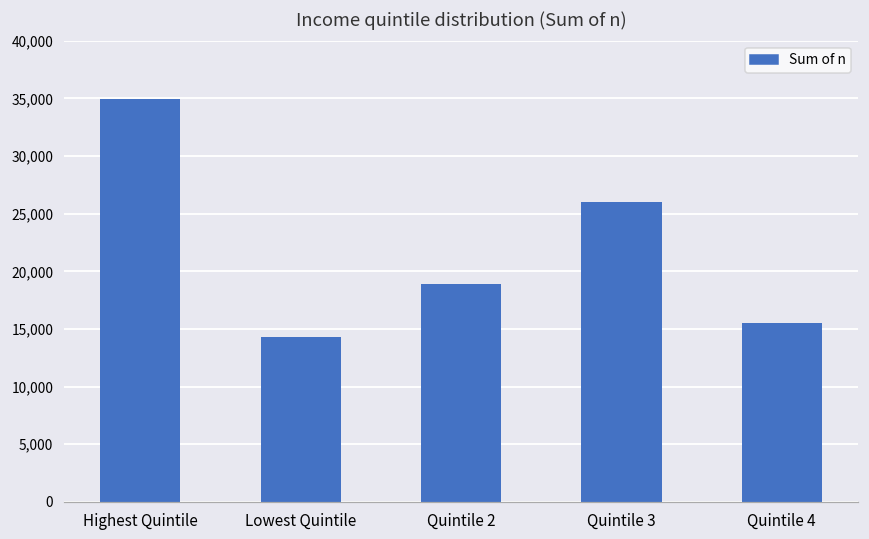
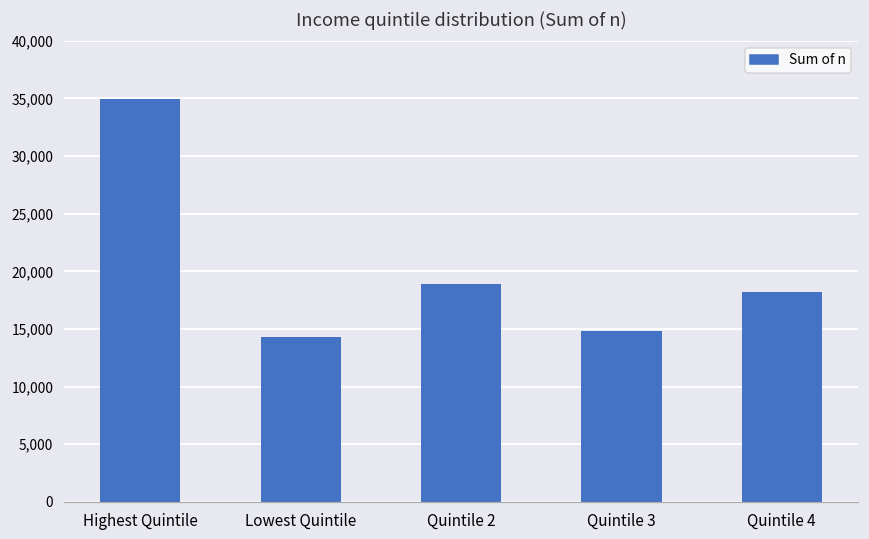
  {
    "Highest Quintile": "34,900",
    "Lowest Quintile": "14,300",
    "Quintile 2": "18,900",
-   "Quintile 3": "26,000",
-   "Quintile 4": "15,500"
+   "Quintile 3": "14,800",
+   "Quintile 4": "18,200"
  }
